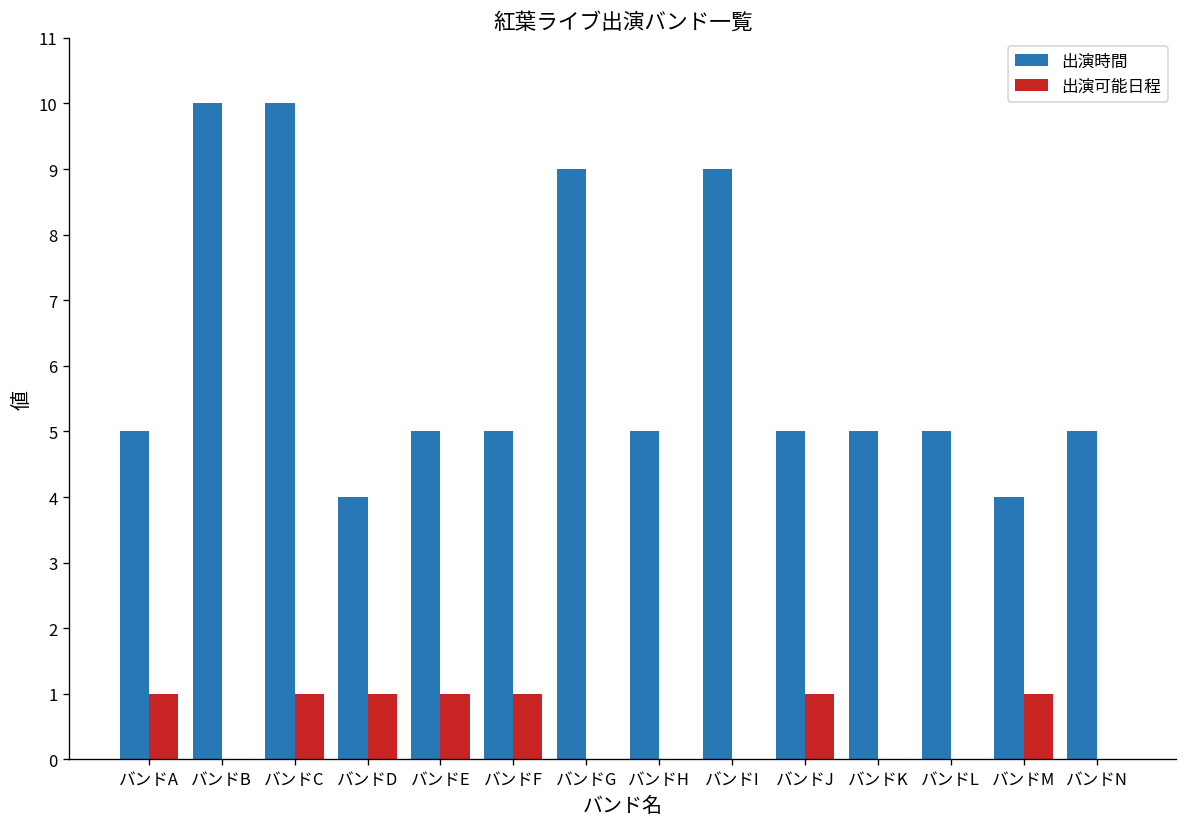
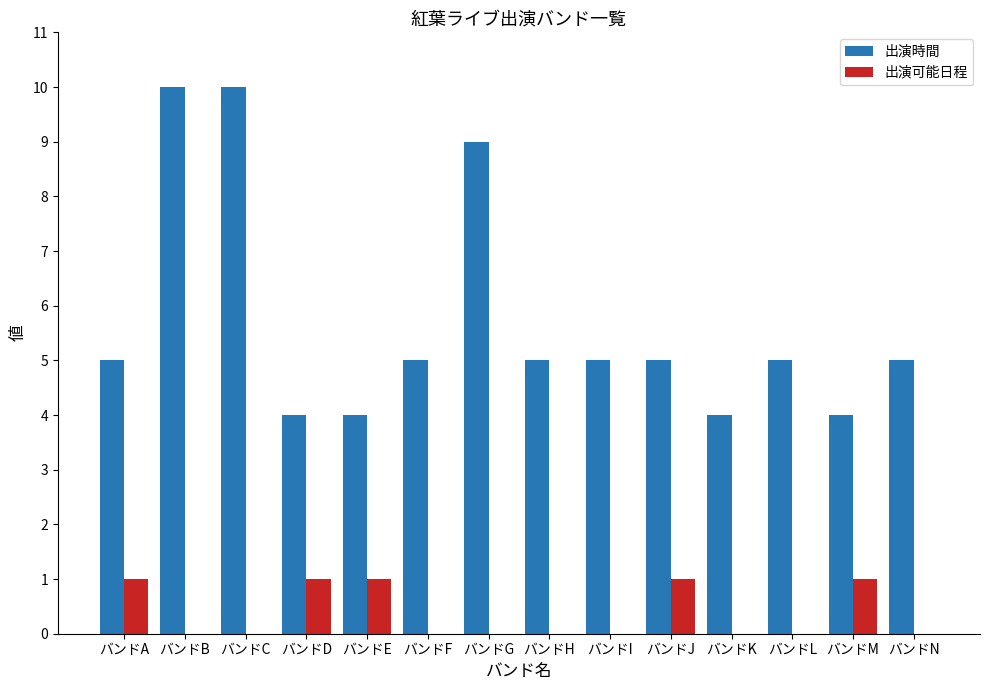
  {
    "出演時間": {
      "バンドA": 5,
      "バンドB": 10,
      "バンドC": 10,
      "バンドD": 4,
-     "バンドE": 5,
+     "バンドE": 4,
      "バンドF": 5,
      "バンドG": 9,
      "バンドH": 5,
-     "バンドI": 9,
+     "バンドI": 5,
      "バンドJ": 5,
-     "バンドK": 5,
+     "バンドK": 4,
      "バンドL": 5,
      "バンドM": 4,
      "バンドN": 5
    },
    "出演可能日程": {
      "バンドA": 1,
      "バンドB": 0,
-     "バンドC": 1,
+     "バンドC": 0,
      "バンドD": 1,
      "バンドE": 1,
-     "バンドF": 1,
+     "バンドF": 0,
      "バンドG": 0,
      "バンドH": 0,
      "バンドI": 0,
      "バンドJ": 1,
      "バンドK": 0,
      "バンドL": 0,
      "バンドM": 1,
      "バンドN": 0
    }
  }
